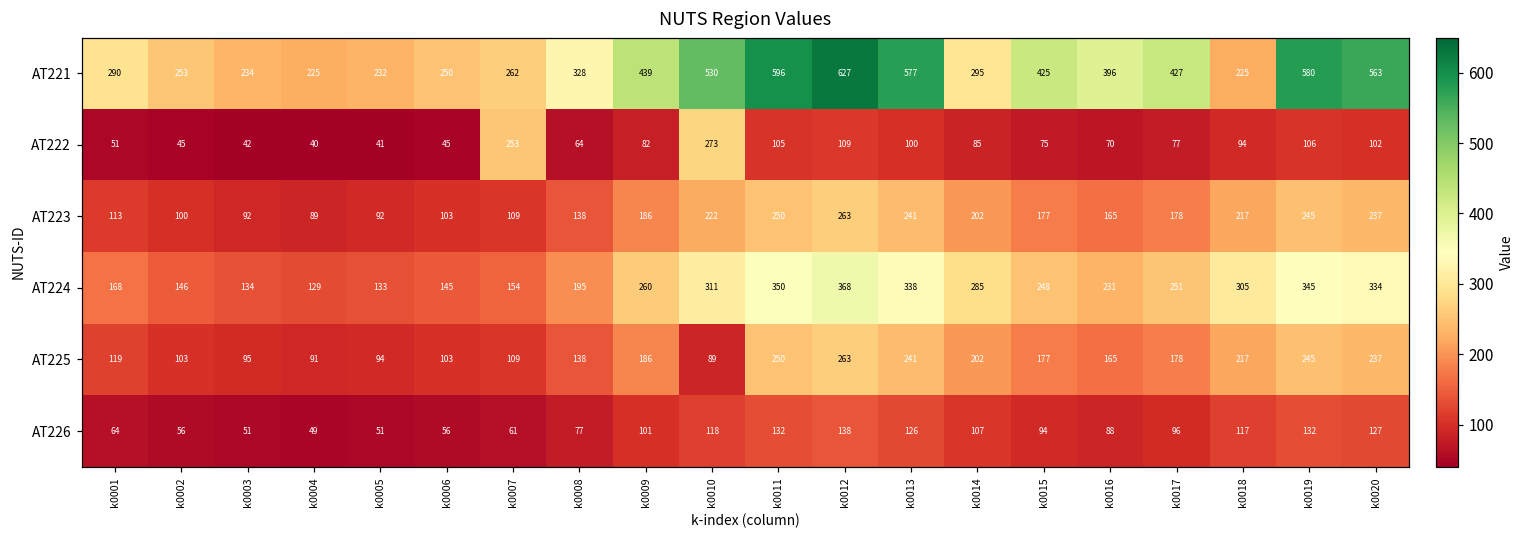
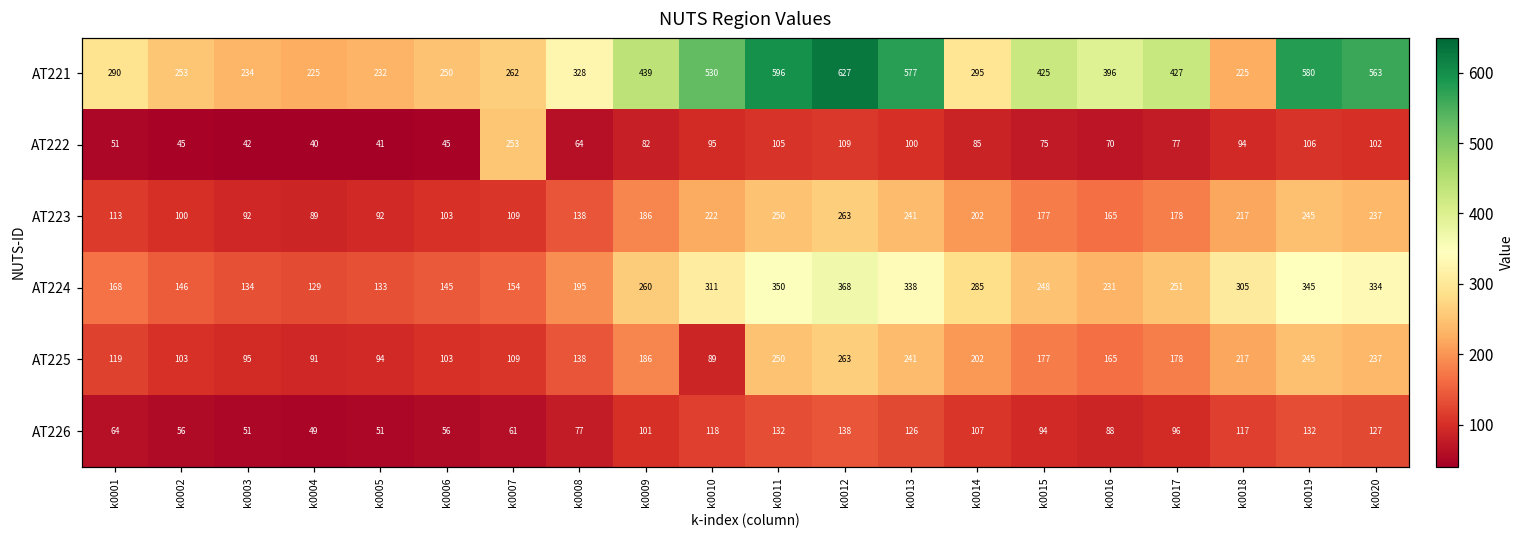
  {
    "AT221": {
      "k0001": 290,
      "k0002": 253,
      "k0003": 234,
      "k0004": 225,
      "k0005": 232,
      "k0006": 250,
      "k0007": 262,
      "k0008": 328,
      "k0009": 439,
      "k0010": 530,
      "k0011": 596,
      "k0012": 627,
      "k0013": 577,
      "k0014": 295,
      "k0015": 425,
      "k0016": 396,
      "k0017": 427,
      "k0018": 225,
      "k0019": 580,
      "k0020": 563
    },
    "AT222": {
      "k0001": 51,
      "k0002": 45,
      "k0003": 42,
      "k0004": 40,
      "k0005": 41,
      "k0006": 45,
      "k0007": 253,
      "k0008": 64,
      "k0009": 82,
-     "k0010": 273,
+     "k0010": 95,
      "k0011": 105,
      "k0012": 109,
      "k0013": 100,
      "k0014": 85,
      "k0015": 75,
      "k0016": 70,
      "k0017": 77,
      "k0018": 94,
      "k0019": 106,
      "k0020": 102
    },
    "AT223": {
      "k0001": 113,
      "k0002": 100,
      "k0003": 92,
      "k0004": 89,
      "k0005": 92,
      "k0006": 103,
      "k0007": 109,
      "k0008": 138,
      "k0009": 186,
      "k0010": 222,
      "k0011": 250,
      "k0012": 263,
      "k0013": 241,
      "k0014": 202,
      "k0015": 177,
      "k0016": 165,
      "k0017": 178,
      "k0018": 217,
      "k0019": 245,
      "k0020": 237
    },
    "AT224": {
      "k0001": 168,
      "k0002": 146,
      "k0003": 134,
      "k0004": 129,
      "k0005": 133,
      "k0006": 145,
      "k0007": 154,
      "k0008": 195,
      "k0009": 260,
      "k0010": 311,
      "k0011": 350,
      "k0012": 368,
      "k0013": 338,
      "k0014": 285,
      "k0015": 248,
      "k0016": 231,
      "k0017": 251,
      "k0018": 305,
      "k0019": 345,
      "k0020": 334
    },
    "AT225": {
      "k0001": 119,
      "k0002": 103,
      "k0003": 95,
      "k0004": 91,
      "k0005": 94,
      "k0006": 103,
      "k0007": 109,
      "k0008": 138,
      "k0009": 186,
      "k0010": 89,
      "k0011": 250,
      "k0012": 263,
      "k0013": 241,
      "k0014": 202,
      "k0015": 177,
      "k0016": 165,
      "k0017": 178,
      "k0018": 217,
      "k0019": 245,
      "k0020": 237
    },
    "AT226": {
      "k0001": 64,
      "k0002": 56,
      "k0003": 51,
      "k0004": 49,
      "k0005": 51,
      "k0006": 56,
      "k0007": 61,
      "k0008": 77,
      "k0009": 101,
      "k0010": 118,
      "k0011": 132,
      "k0012": 138,
      "k0013": 126,
      "k0014": 107,
      "k0015": 94,
      "k0016": 88,
      "k0017": 96,
      "k0018": 117,
      "k0019": 132,
      "k0020": 127
    }
  }
